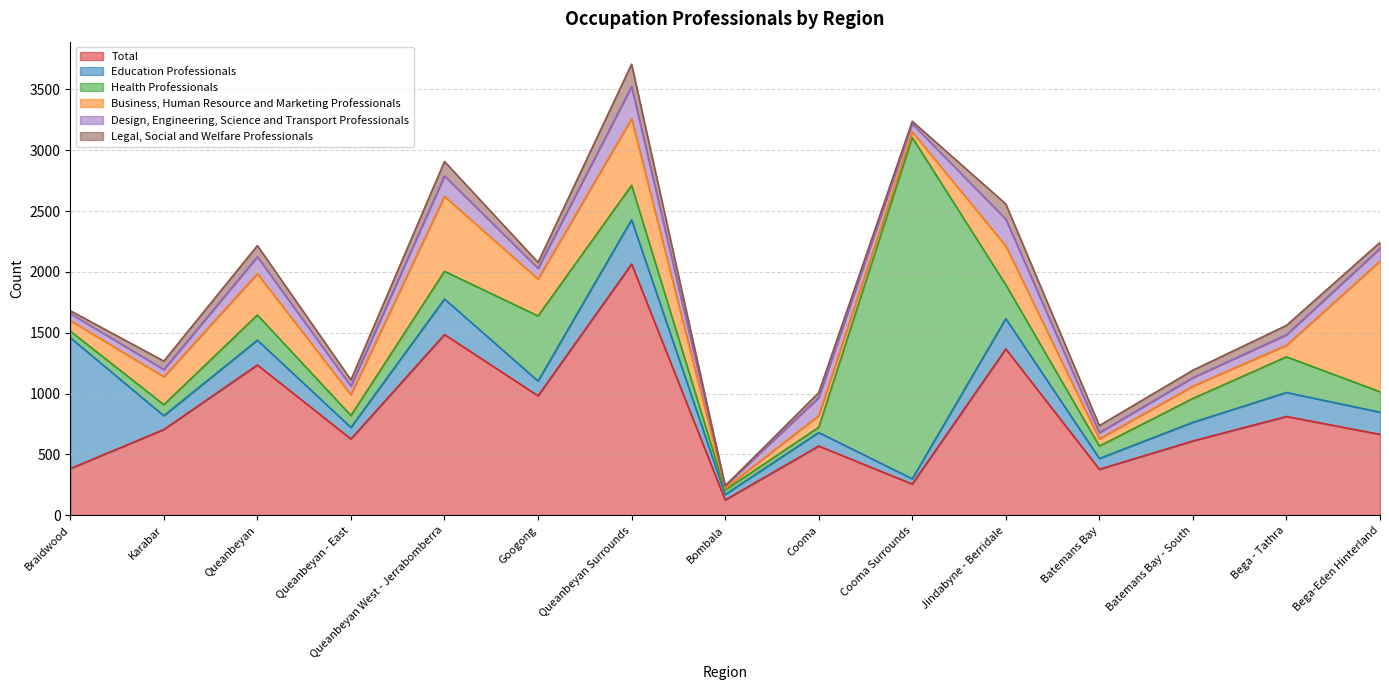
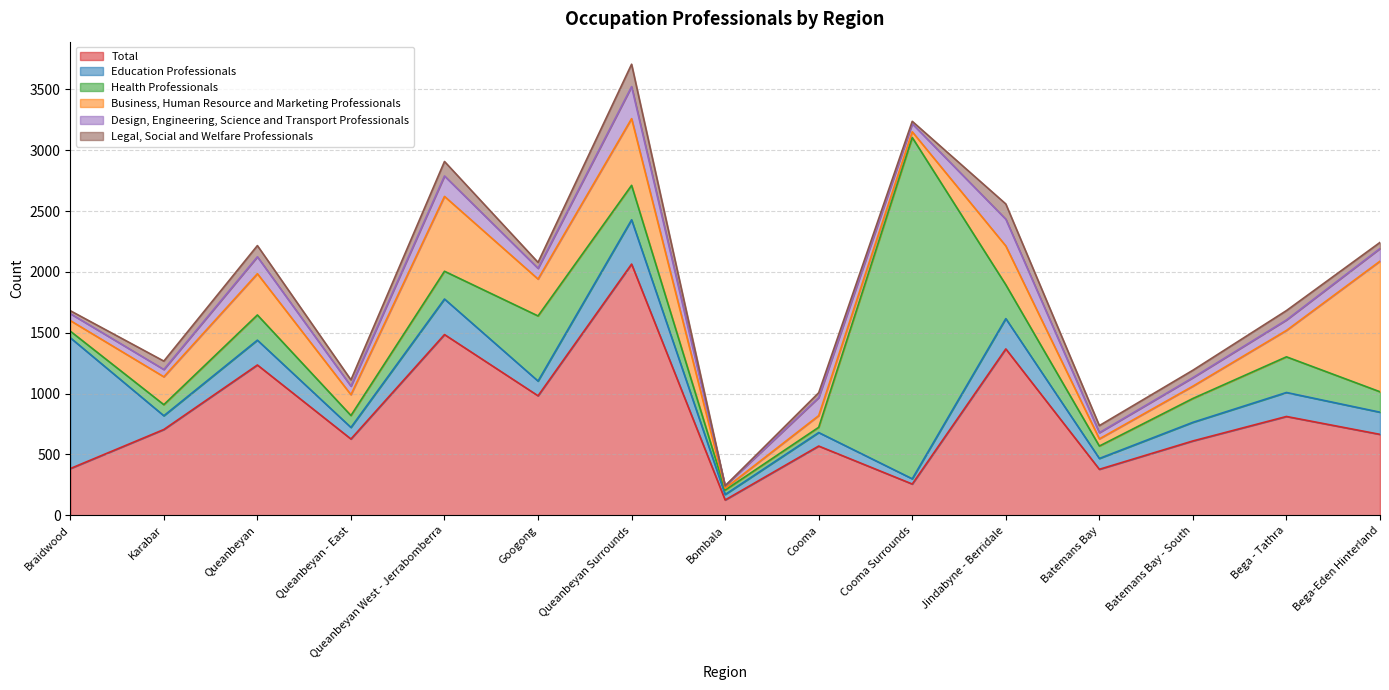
  {
    "Total": {
      "Braidwood": 380,
      "Karabar": 710,
      "Queanbeyan": 1240,
      "Queanbeyan - East": 630,
      "Queanbeyan West - Jerrabomberra": 1490,
      "Googong": 980,
      "Queanbeyan Surrounds": 2060,
      "Bombala": 130,
      "Cooma": 570,
      "Cooma Surrounds": 260,
      "Jindabyne - Berridale": 1370,
      "Batemans Bay": 380,
      "Batemans Bay - South": 610,
      "Bega - Tathra": 810,
      "Bega-Eden Hinterland": 670
    },
    "Education Professionals": {
      "Braidwood": 1080,
      "Karabar": 110,
      "Queanbeyan": 200,
      "Queanbeyan - East": 100,
      "Queanbeyan West - Jerrabomberra": 290,
      "Googong": 120,
      "Queanbeyan Surrounds": 360,
      "Bombala": 50,
      "Cooma": 110,
      "Cooma Surrounds": 40,
      "Jindabyne - Berridale": 250,
      "Batemans Bay": 90,
      "Batemans Bay - South": 150,
      "Bega - Tathra": 200,
      "Bega-Eden Hinterland": 180
    },
    "Health Professionals": {
      "Braidwood": 50,
      "Karabar": 90,
      "Queanbeyan": 210,
      "Queanbeyan - East": 100,
      "Queanbeyan West - Jerrabomberra": 230,
      "Googong": 540,
      "Queanbeyan Surrounds": 280,
      "Cooma": 40,
      "Cooma Surrounds": 2800,
      "Jindabyne - Berridale": 280,
      "Batemans Bay": 100,
      "Batemans Bay - South": 200,
      "Bega - Tathra": 290,
      "Bega-Eden Hinterland": 170
    },
    "Business, Human Resource and Marketing Professionals": {
      "Braidwood": 90,
      "Karabar": 230,
      "Queanbeyan": 340,
      "Queanbeyan - East": 170,
      "Queanbeyan West - Jerrabomberra": 620,
      "Googong": 300,
      "Queanbeyan Surrounds": 550,
      "Cooma": 100,
      "Cooma Surrounds": 50,
      "Jindabyne - Berridale": 320,
      "Batemans Bay": 60,
      "Batemans Bay - South": 100,
-     "Bega - Tathra": 100,
+     "Bega - Tathra": 220,
      "Bega-Eden Hinterland": 1070
    },
    "Design, Engineering, Science and Transport Professionals": {
      "Braidwood": 60,
      "Karabar": 60,
      "Queanbeyan": 140,
      "Queanbeyan - East": 70,
      "Queanbeyan West - Jerrabomberra": 170,
      "Googong": 90,
      "Queanbeyan Surrounds": 260,
      "Cooma": 150,
      "Jindabyne - Berridale": 220,
      "Batemans Bay": 50,
      "Batemans Bay - South": 70,
      "Bega - Tathra": 90,
      "Bega-Eden Hinterland": 100
    },
    "Legal, Social and Welfare Professionals": {
      "Braidwood": 20,
      "Karabar": 70,
      "Queanbeyan": 90,
      "Queanbeyan - East": 50,
      "Queanbeyan West - Jerrabomberra": 120,
      "Googong": 50,
      "Queanbeyan Surrounds": 180,
      "Cooma": 40,
      "Jindabyne - Berridale": 130,
      "Batemans Bay": 60,
      "Batemans Bay - South": 60,
      "Bega - Tathra": 80,
      "Bega-Eden Hinterland": 50
    }
  }
